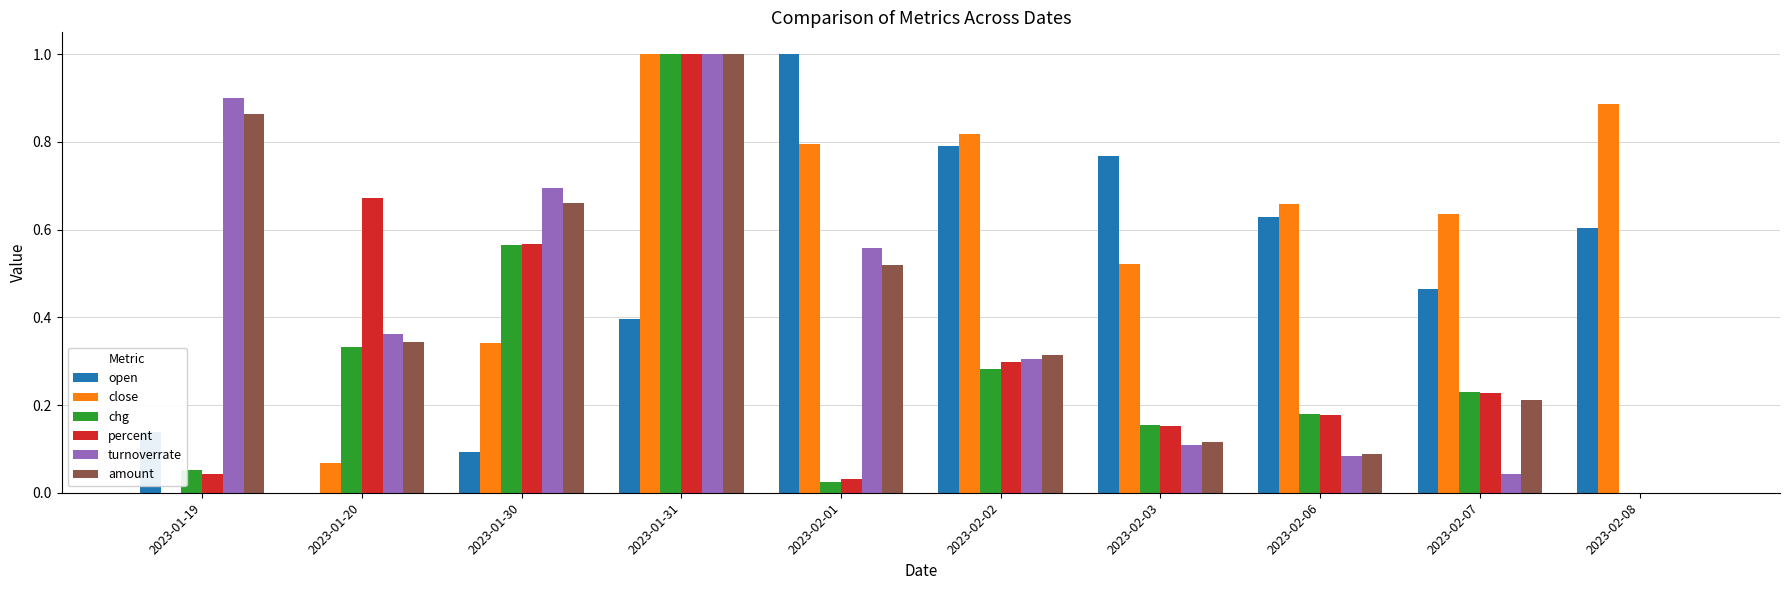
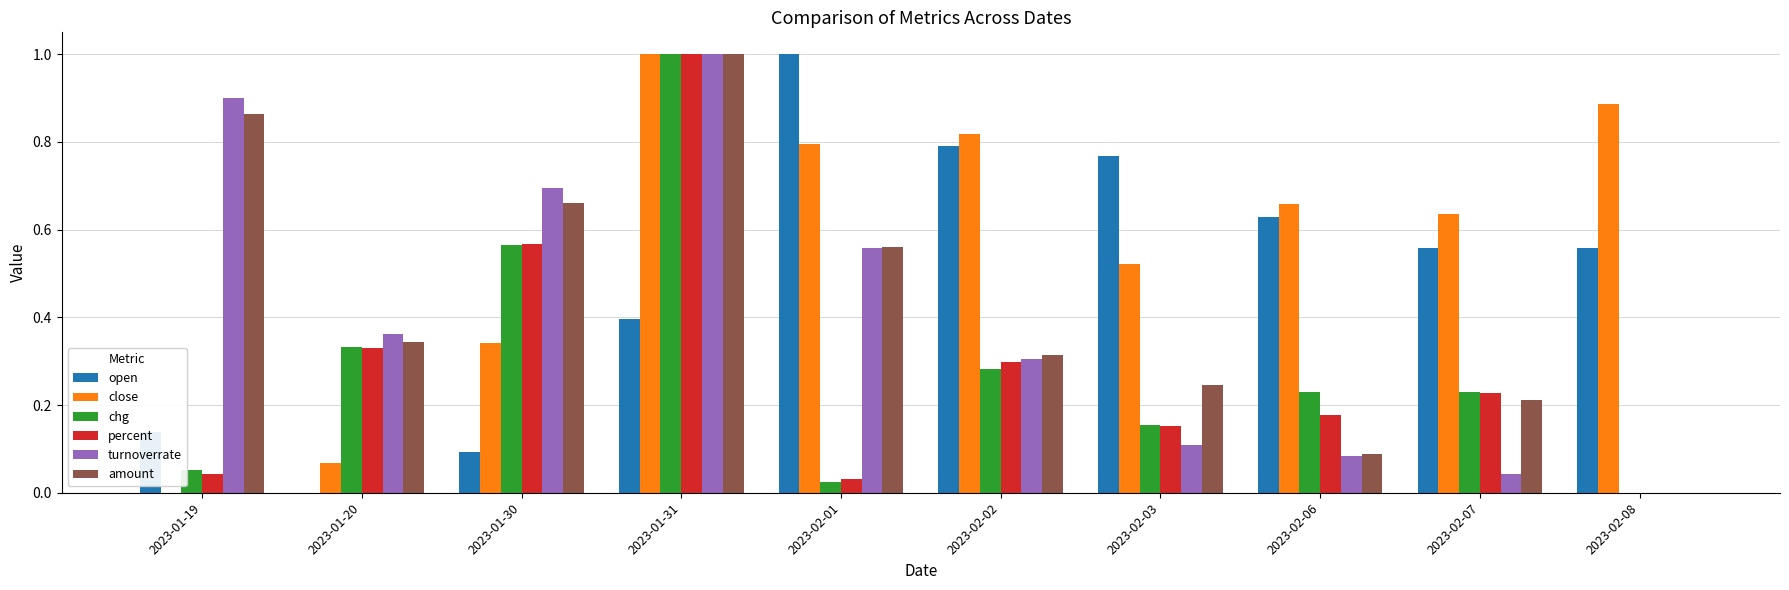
  {
    "open": {
      "2023-01-20": 0.00,
      "2023-01-30": 0.09,
      "2023-01-31": 0.40,
      "2023-02-01": 1.00,
      "2023-02-02": 0.79,
      "2023-02-03": 0.77,
      "2023-02-06": 0.63,
-     "2023-02-07": 0.47,
-     "2023-02-08": 0.60
+     "2023-02-07": 0.56,
+     "2023-02-08": 0.56
    },
    "close": {
      "2023-01-19": 0.00,
      "2023-01-20": 0.07,
      "2023-01-30": 0.34,
      "2023-01-31": 1.00,
      "2023-02-01": 0.80,
      "2023-02-02": 0.82,
      "2023-02-03": 0.52,
      "2023-02-06": 0.66,
      "2023-02-07": 0.64,
      "2023-02-08": 0.89
    },
    "chg": {
      "2023-01-19": 0.05,
      "2023-01-20": 0.33,
      "2023-01-30": 0.56,
      "2023-01-31": 1.00,
      "2023-02-01": 0.03,
      "2023-02-02": 0.28,
      "2023-02-03": 0.15,
-     "2023-02-06": 0.18,
+     "2023-02-06": 0.23,
      "2023-02-07": 0.23,
      "2023-02-08": 0.00
    },
    "percent": {
      "2023-01-19": 0.04,
-     "2023-01-20": 0.67,
+     "2023-01-20": 0.33,
      "2023-01-30": 0.57,
      "2023-01-31": 1.00,
      "2023-02-01": 0.03,
      "2023-02-02": 0.30,
      "2023-02-03": 0.15,
      "2023-02-06": 0.18,
      "2023-02-07": 0.23,
      "2023-02-08": 0.00
    },
    "turnoverrate": {
      "2023-01-19": 0.90,
      "2023-01-20": 0.36,
      "2023-01-30": 0.70,
      "2023-01-31": 1.00,
      "2023-02-01": 0.56,
      "2023-02-02": 0.30,
      "2023-02-03": 0.11,
      "2023-02-06": 0.08,
      "2023-02-07": 0.04,
      "2023-02-08": 0.00
    },
    "amount": {
      "2023-01-19": 0.86,
      "2023-01-20": 0.34,
      "2023-01-30": 0.66,
      "2023-01-31": 1.00,
-     "2023-02-01": 0.52,
+     "2023-02-01": 0.56,
      "2023-02-02": 0.31,
-     "2023-02-03": 0.11,
+     "2023-02-03": 0.25,
      "2023-02-06": 0.09,
      "2023-02-07": 0.21,
      "2023-02-08": 0.00
    }
  }
